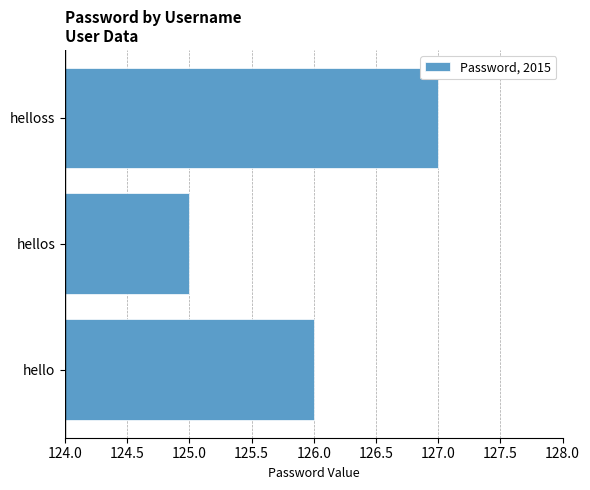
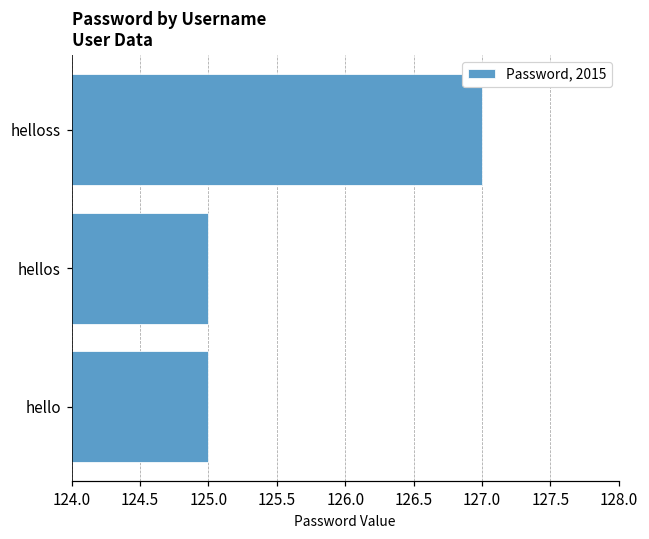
  {
    "helloss": 127,
    "hellos": 125,
-   "hello": 126
+   "hello": 125
  }
